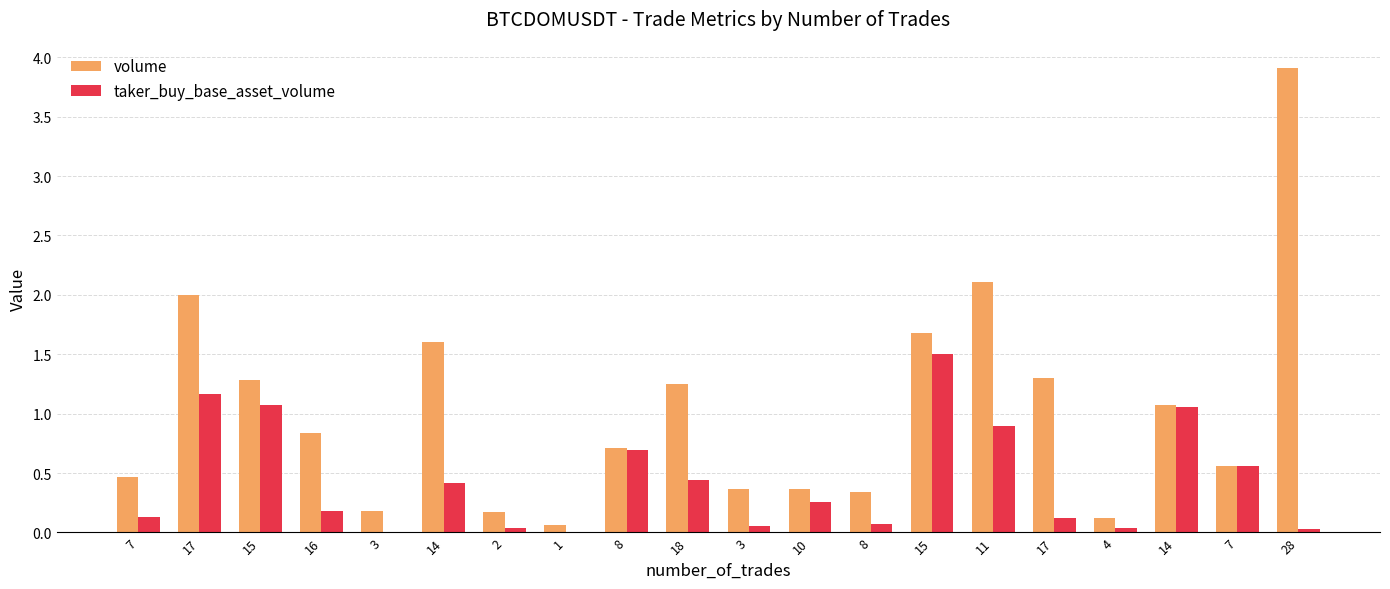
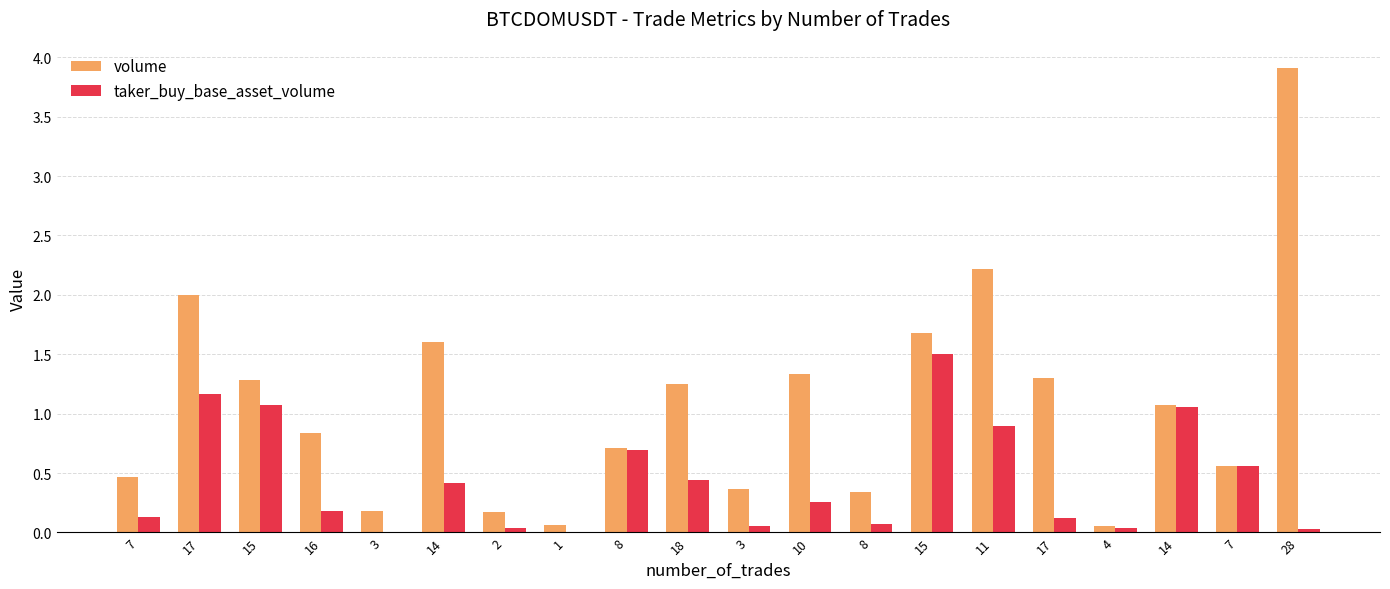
  {
    "volume": {
      "16": 0.84,
      "2": 0.18,
      "1": 0.06,
      "18": 1.25,
-     "10": 0.36,
-     "11": 2.11,
-     "4": 0.12,
+     "10": 1.34,
+     "11": 2.22,
+     "4": 0.05,
      "28": 3.91
    },
    "taker_buy_base_asset_volume": {
      "16": 0.18,
      "2": 0.04,
      "1": 0.00,
      "18": 0.44,
      "10": 0.26,
      "11": 0.89,
      "4": 0.04,
      "28": 0.03
    }
  }
